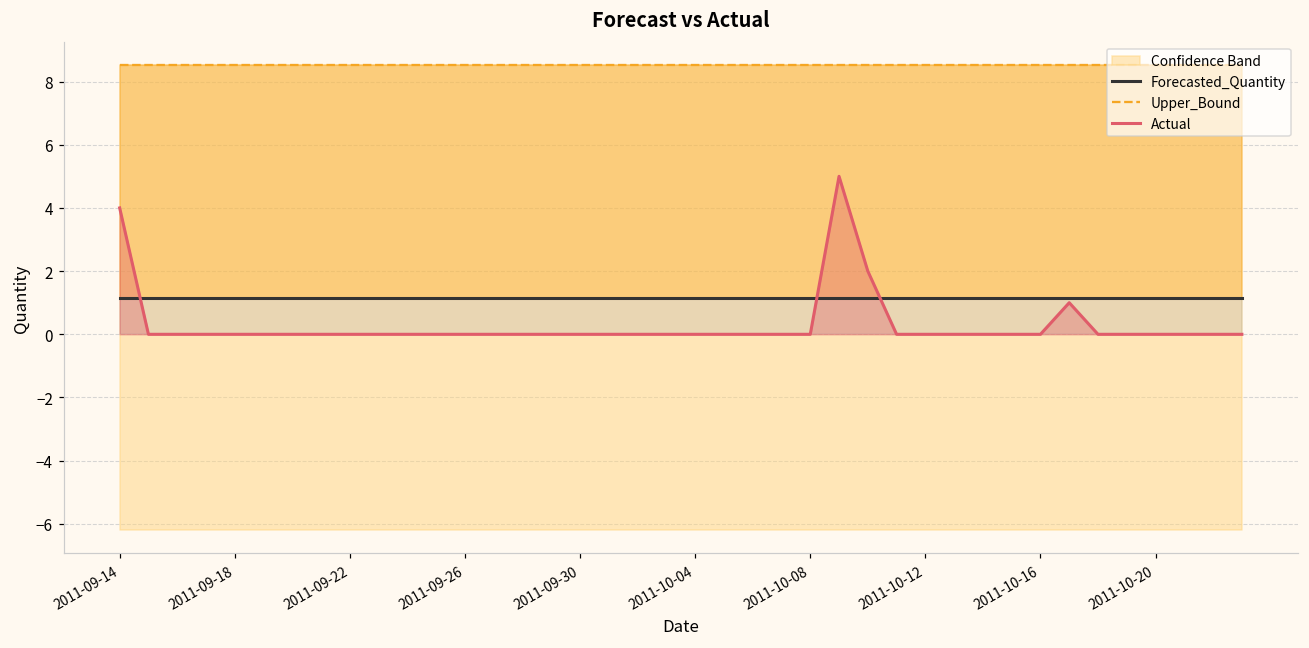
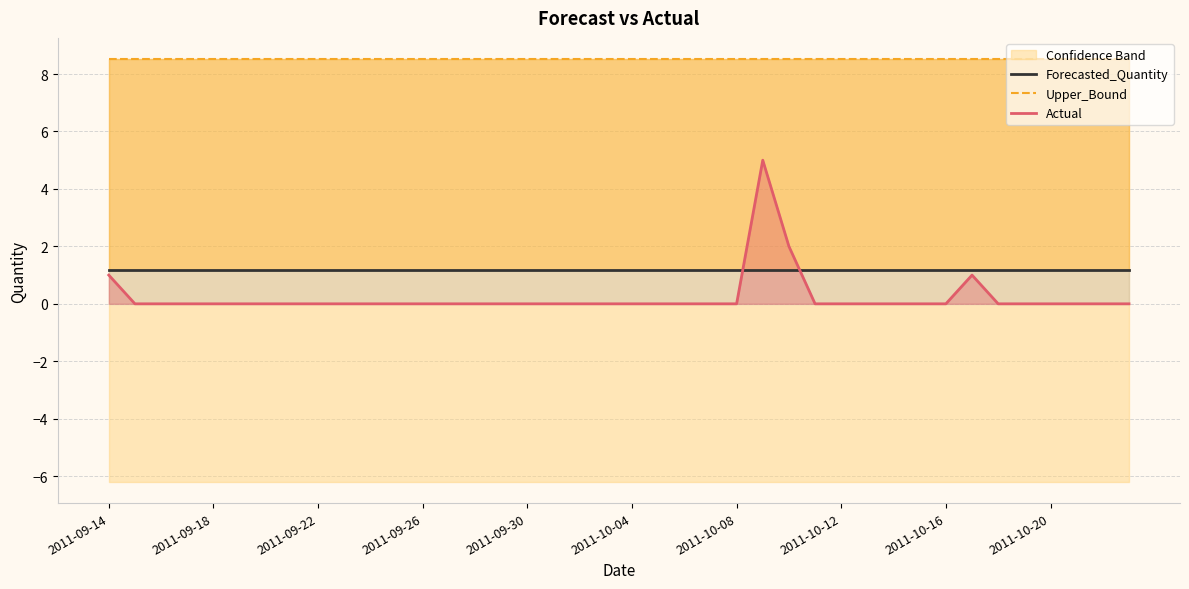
  {
    "Forecasted_Quantity": {
      "2011-09-14": 1.2,
      "2011-09-18": 1.2,
      "2011-09-22": 1.2,
      "2011-09-26": 1.2,
      "2011-09-30": 1.2,
      "2011-10-04": 1.2,
      "2011-10-08": 1.2,
      "2011-10-12": 1.2,
      "2011-10-16": 1.2,
      "2011-10-20": 1.2
    },
    "Confidence Band": {
      "2011-09-14": 8.5,
      "2011-09-18": 8.5,
      "2011-09-22": 8.5,
      "2011-09-26": 8.5,
      "2011-09-30": 8.5,
      "2011-10-04": 8.5,
      "2011-10-08": 8.5,
      "2011-10-12": 8.5,
      "2011-10-16": 8.5
    },
    "Actual": {
-     "2011-09-14": 4,
+     "2011-09-14": 1,
      "2011-09-18": 0,
      "2011-09-22": 0,
      "2011-09-26": 0,
      "2011-09-30": 0,
      "2011-10-04": 0,
      "2011-10-08": 0,
      "2011-10-12": 0,
      "2011-10-16": 0,
      "2011-10-20": 0
    }
  }
